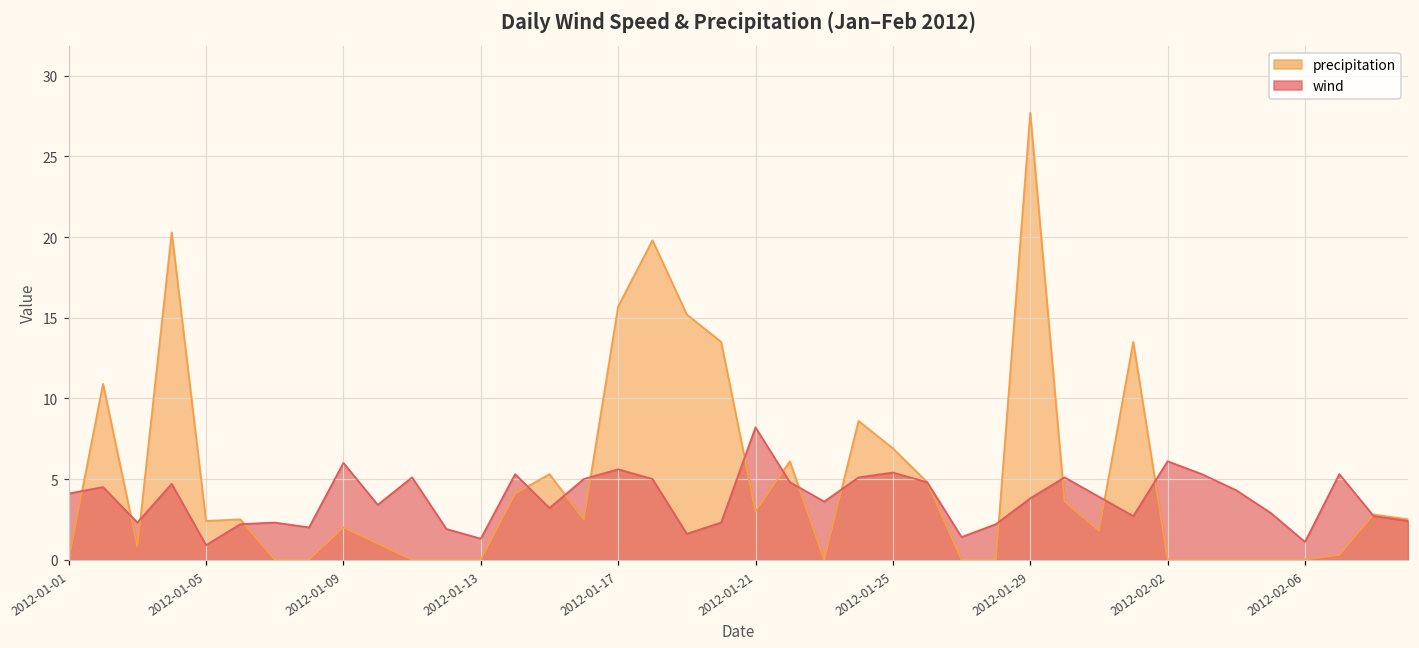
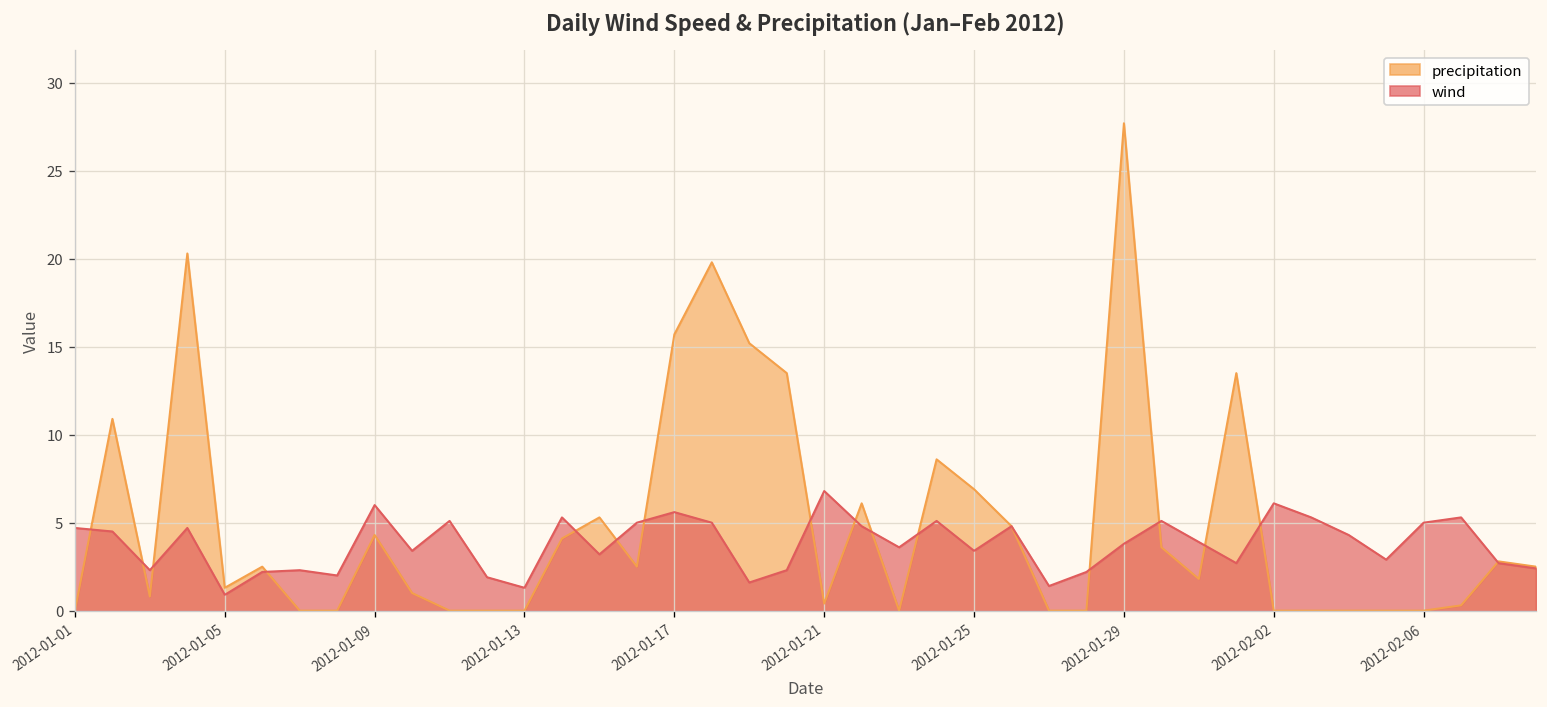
  {
    "precipitation": {
      "2012-01-01": 0.0,
-     "2012-01-05": 2.4,
-     "2012-01-09": 2.0,
+     "2012-01-05": 1.3,
+     "2012-01-09": 4.3,
      "2012-01-13": 0.0,
      "2012-01-17": 15.7,
-     "2012-01-21": 3.0,
+     "2012-01-21": 0.4,
      "2012-01-25": 6.9,
      "2012-01-29": 27.7,
      "2012-02-02": 0.0,
      "2012-02-06": 0.0
    },
    "wind": {
-     "2012-01-01": 4.1,
+     "2012-01-01": 4.7,
      "2012-01-05": 0.9,
      "2012-01-09": 6.0,
      "2012-01-13": 1.3,
      "2012-01-17": 5.6,
-     "2012-01-21": 8.2,
-     "2012-01-25": 5.4,
+     "2012-01-21": 6.8,
+     "2012-01-25": 3.4,
      "2012-01-29": 3.8,
      "2012-02-02": 6.1,
-     "2012-02-06": 1.1
+     "2012-02-06": 5.0
    }
  }
